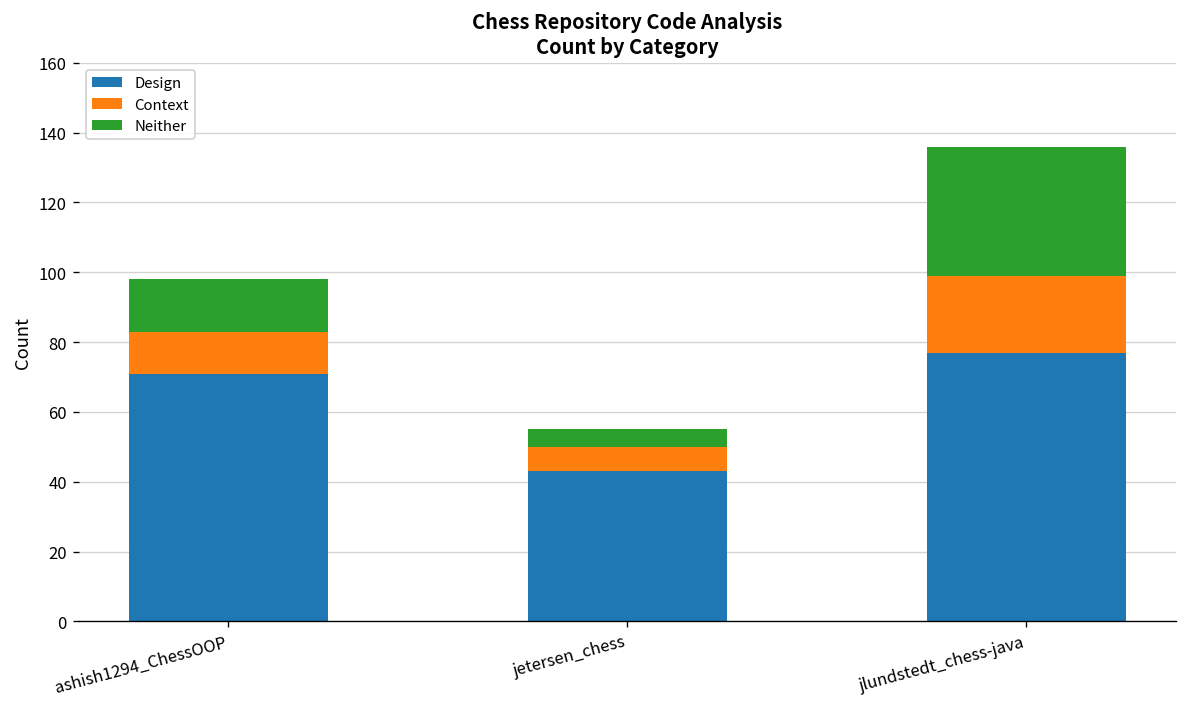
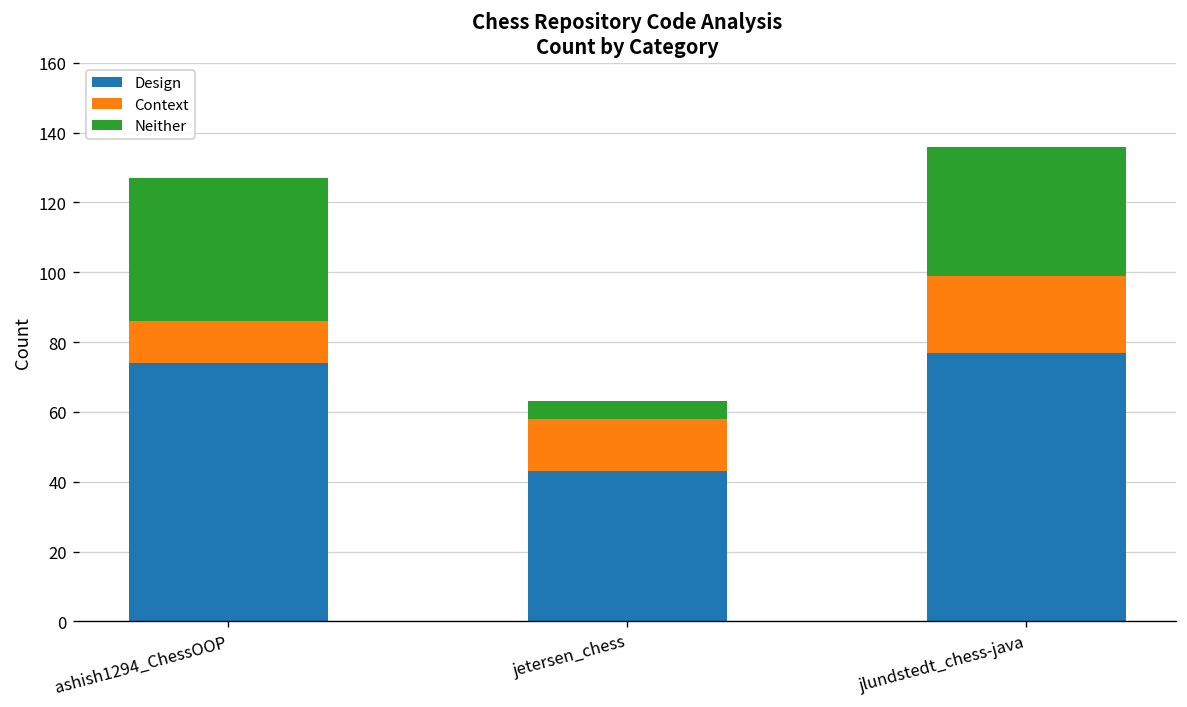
  {
    "Design": {
-     "ashish1294_ChessOOP": 71,
+     "ashish1294_ChessOOP": 74,
      "jetersen_chess": 43,
      "jlundstedt_chess-java": 77
    },
    "Context": {
      "ashish1294_ChessOOP": 12,
-     "jetersen_chess": 7,
+     "jetersen_chess": 15,
      "jlundstedt_chess-java": 22
    },
    "Neither": {
-     "ashish1294_ChessOOP": 15,
+     "ashish1294_ChessOOP": 41,
      "jetersen_chess": 5,
      "jlundstedt_chess-java": 37
    }
  }
